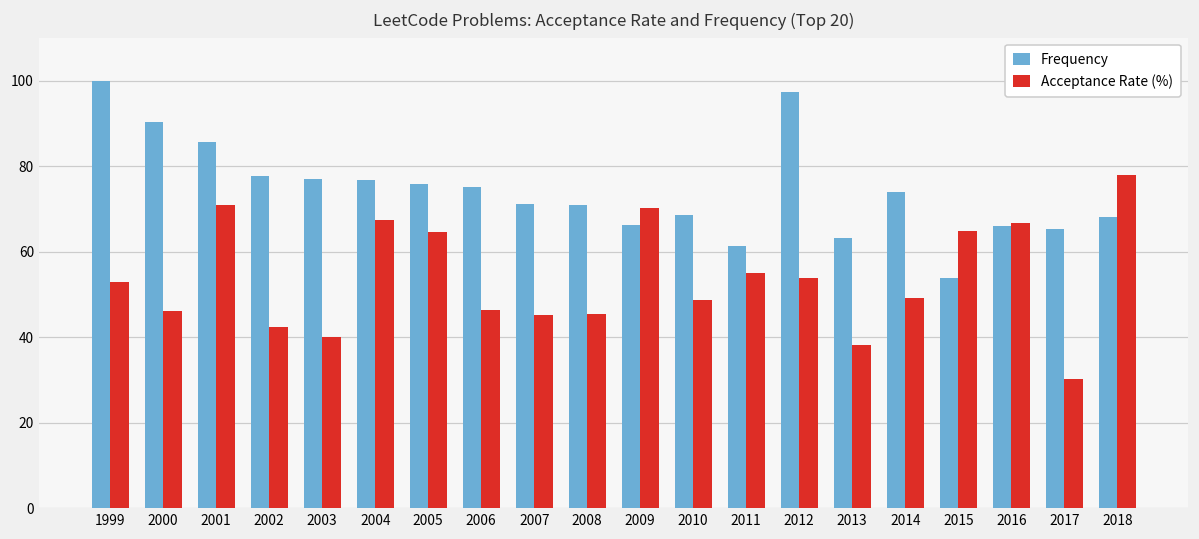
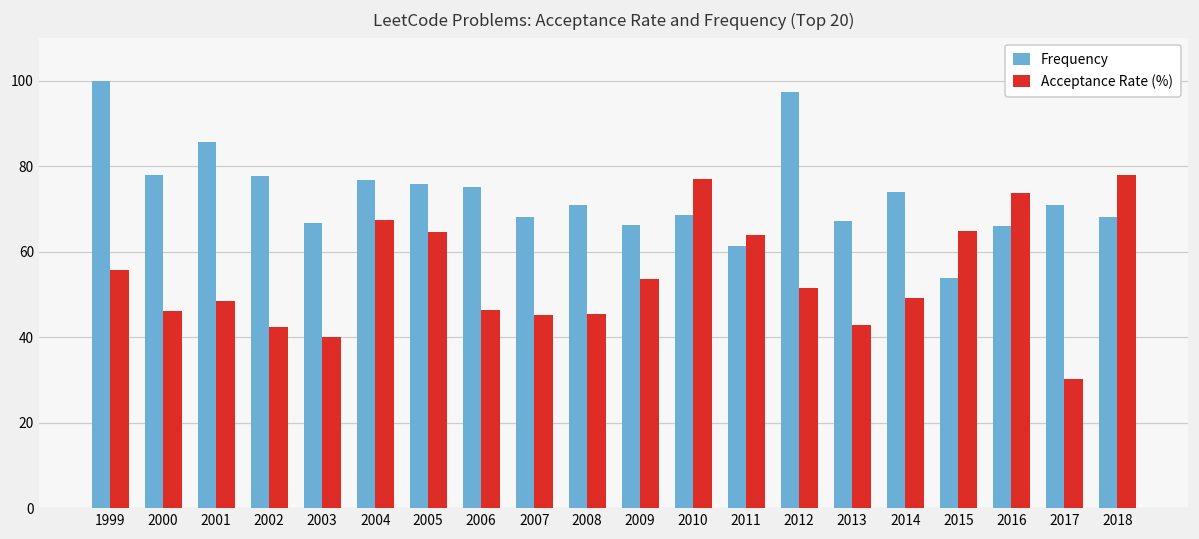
  {
    "Frequency": {
      "1999": 100,
-     "2000": 90,
+     "2000": 78,
      "2001": 86,
      "2002": 78,
-     "2003": 77,
+     "2003": 67,
      "2004": 77,
      "2005": 76,
      "2006": 75,
-     "2007": 71,
+     "2007": 68,
      "2008": 71,
      "2009": 66,
      "2010": 69,
      "2011": 61,
      "2012": 97,
-     "2013": 63,
+     "2013": 67,
      "2014": 74,
      "2015": 54,
      "2016": 66,
-     "2017": 65,
+     "2017": 71,
      "2018": 68
    },
    "Acceptance Rate (%)": {
-     "1999": 53,
+     "1999": 56,
      "2000": 46,
-     "2001": 71,
+     "2001": 48,
      "2002": 42,
      "2003": 40,
      "2004": 67,
      "2005": 65,
      "2006": 46,
      "2007": 45,
      "2008": 46,
-     "2009": 70,
-     "2010": 49,
-     "2011": 55,
-     "2012": 54,
-     "2013": 38,
+     "2009": 54,
+     "2010": 77,
+     "2011": 64,
+     "2012": 52,
+     "2013": 43,
      "2014": 49,
      "2015": 65,
-     "2016": 67,
+     "2016": 74,
      "2017": 30,
      "2018": 78
    }
  }
